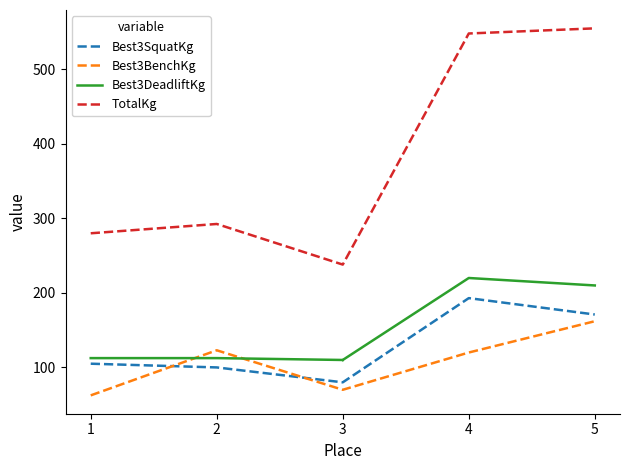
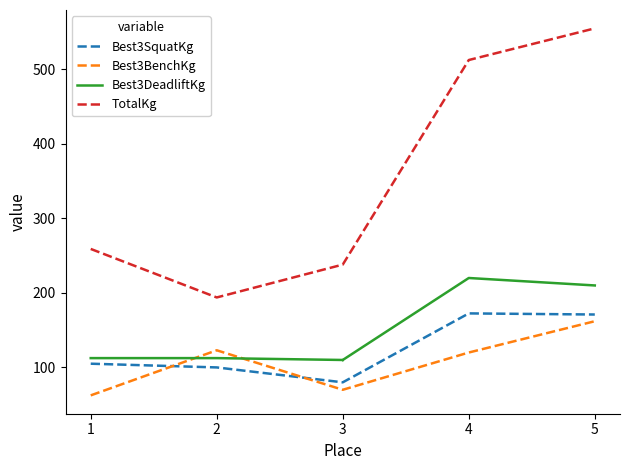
  {
    "Best3SquatKg": {
      "1": 110,
      "2": 100,
      "3": 80,
-     "4": 190,
+     "4": 170,
      "5": 170
    },
    "Best3BenchKg": {
      "1": 60,
      "2": 120,
      "3": 70,
      "4": 120,
      "5": 160
    },
    "TotalKg": {
-     "1": 280,
-     "2": 290,
+     "1": 260,
+     "2": 190,
      "3": 240,
-     "4": 550,
+     "4": 510,
      "5": 560
    }
  }
